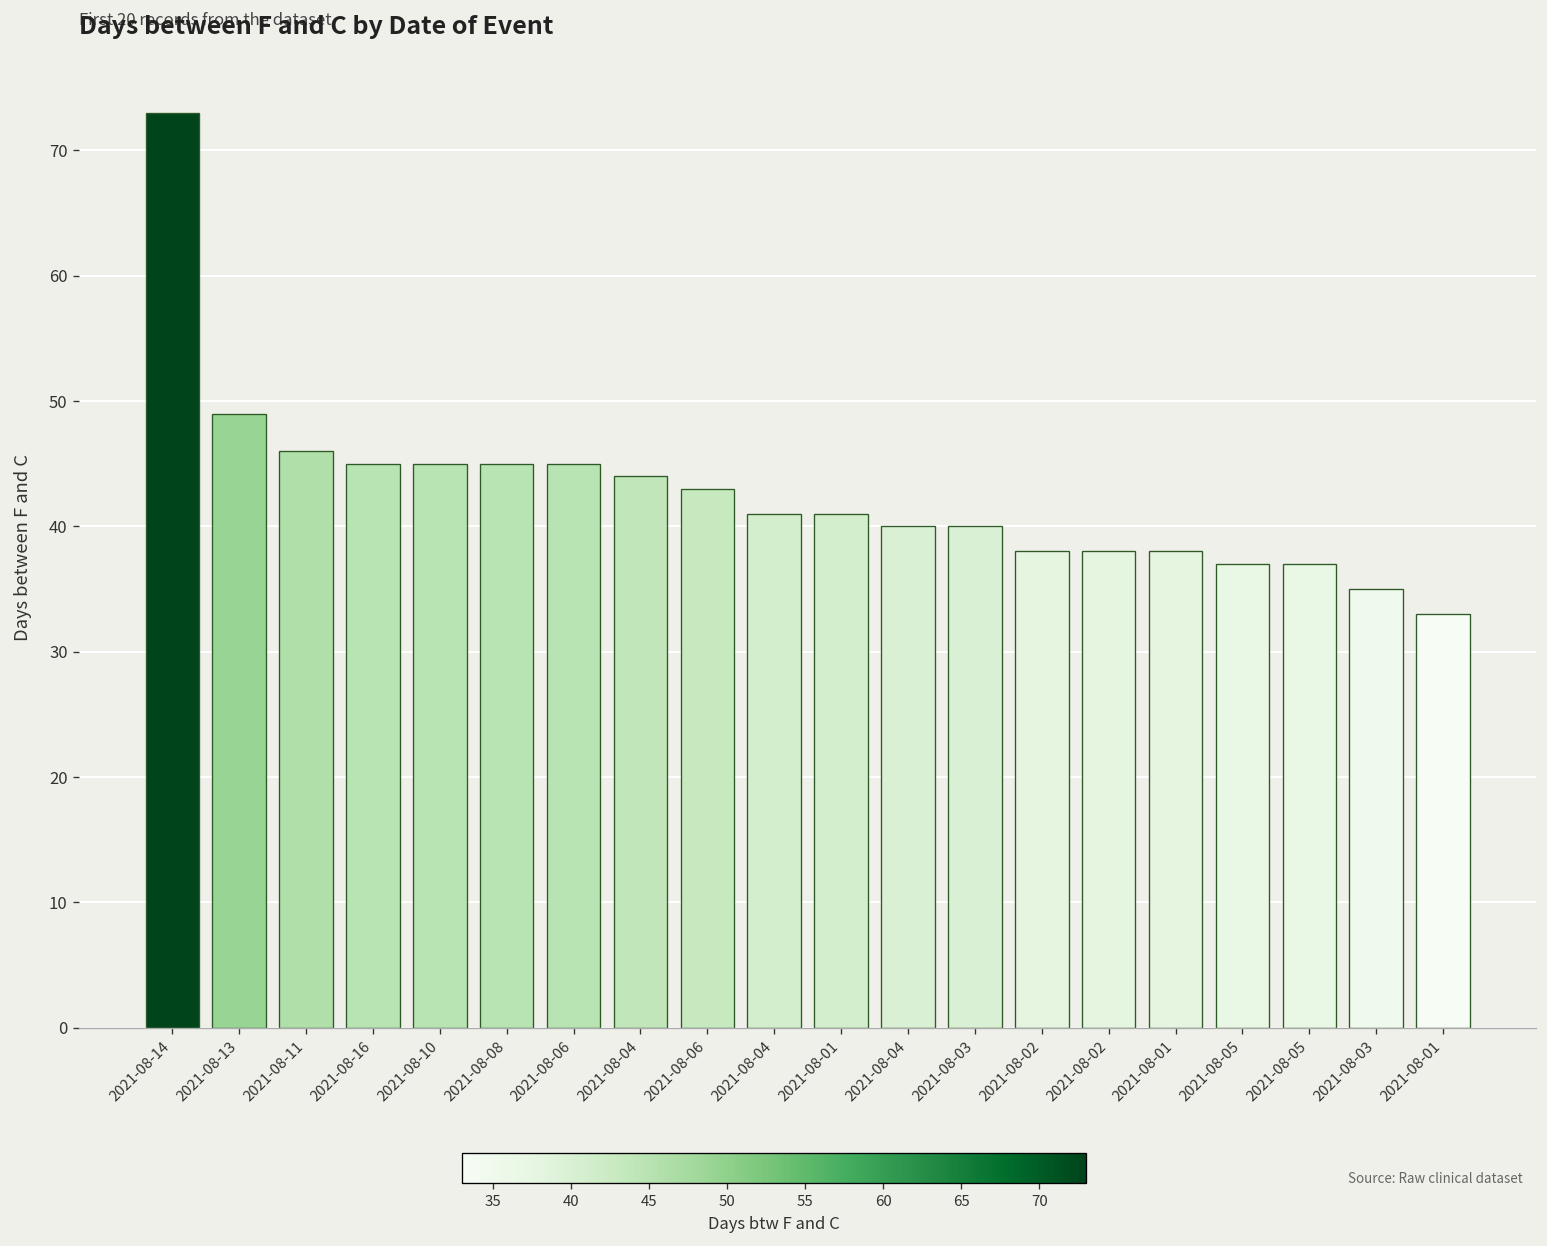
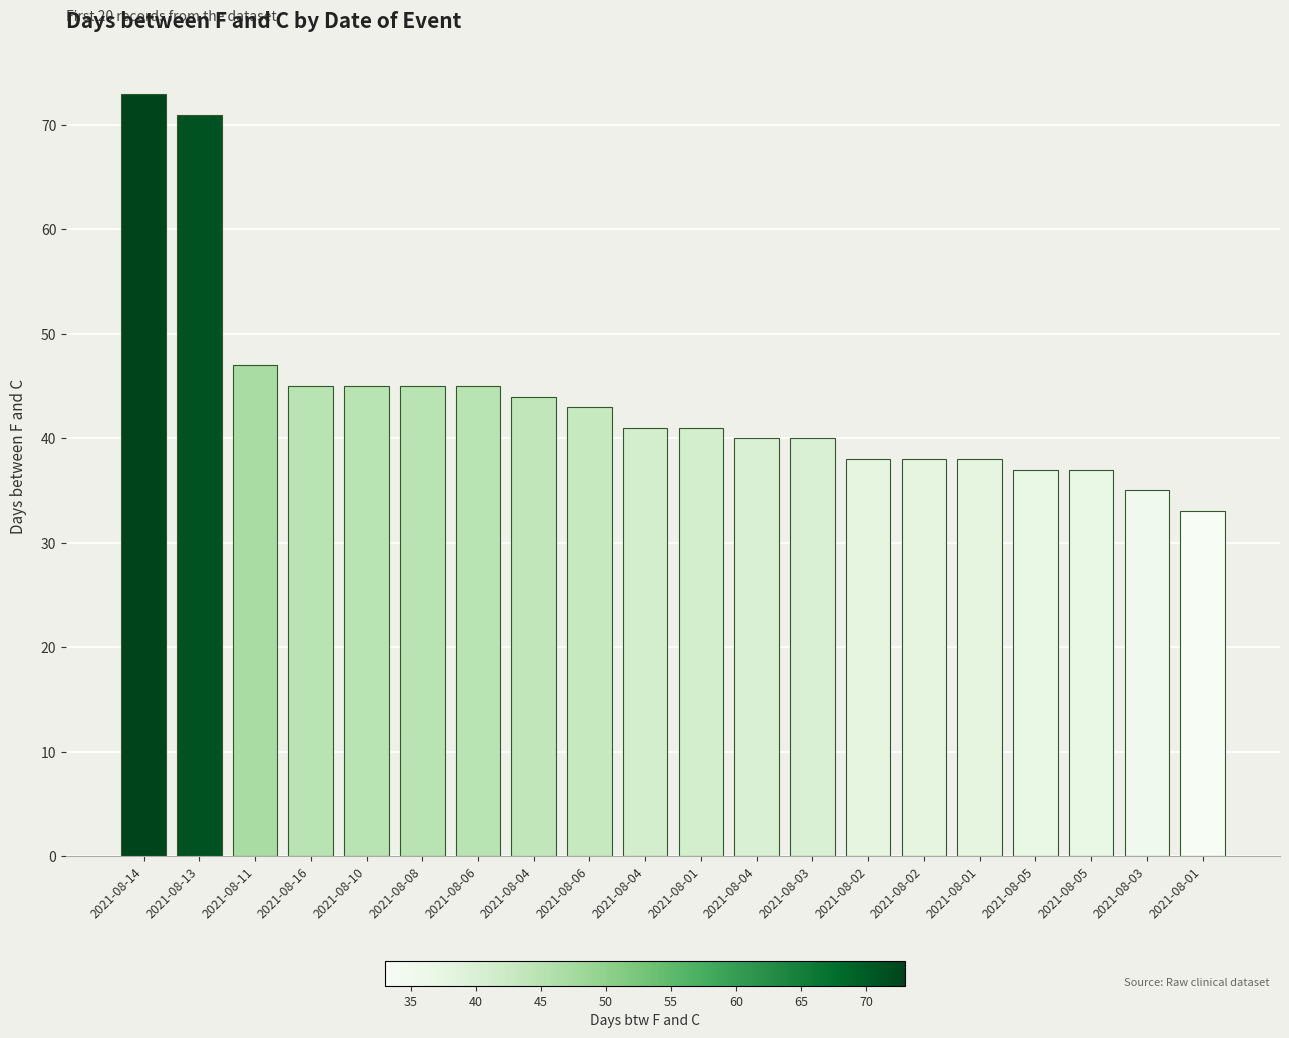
  {
    "2021-08-14": 73,
-   "2021-08-13": 49,
-   "2021-08-11": 46,
+   "2021-08-13": 71,
+   "2021-08-11": 47,
    "2021-08-16": 45,
    "2021-08-10": 45,
    "2021-08-08": 45
  }
